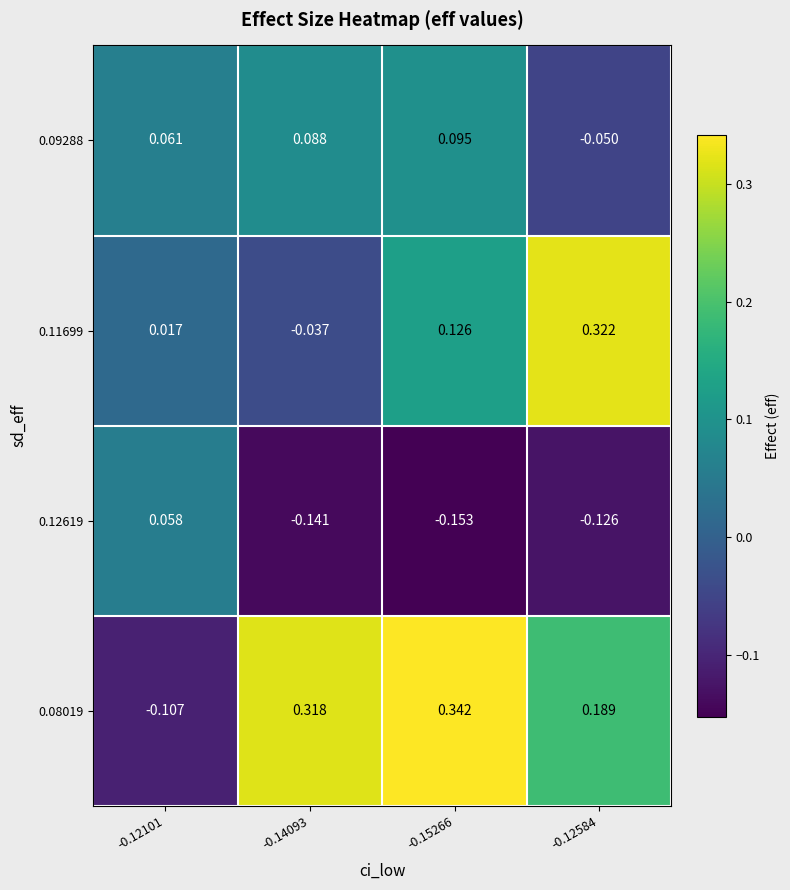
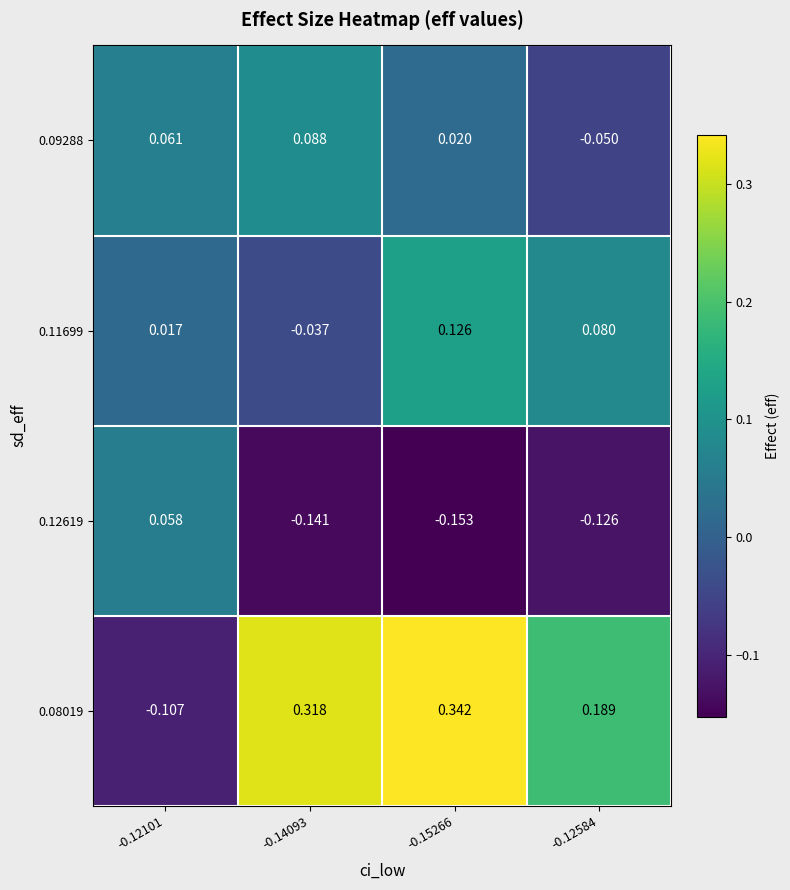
  {
    "0.09288": {
      "-0.12101": 0.061,
      "-0.14093": 0.088,
-     "-0.15266": 0.095,
+     "-0.15266": 0.020,
      "-0.12584": -0.050
    },
    "0.11699": {
      "-0.12101": 0.017,
      "-0.14093": -0.037,
      "-0.15266": 0.126,
-     "-0.12584": 0.322
+     "-0.12584": 0.080
    },
    "0.12619": {
      "-0.12101": 0.058,
      "-0.14093": -0.141,
      "-0.15266": -0.153,
      "-0.12584": -0.126
    },
    "0.08019": {
      "-0.12101": -0.107,
      "-0.14093": 0.318,
      "-0.15266": 0.342,
      "-0.12584": 0.189
    }
  }
